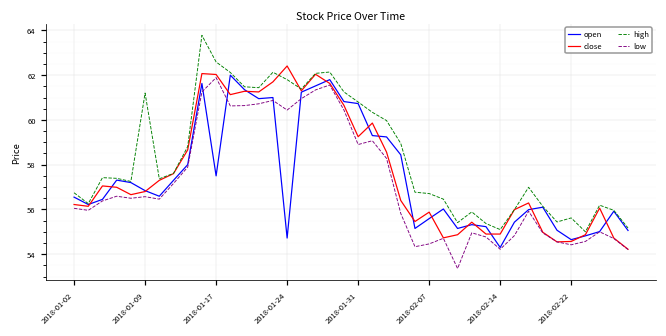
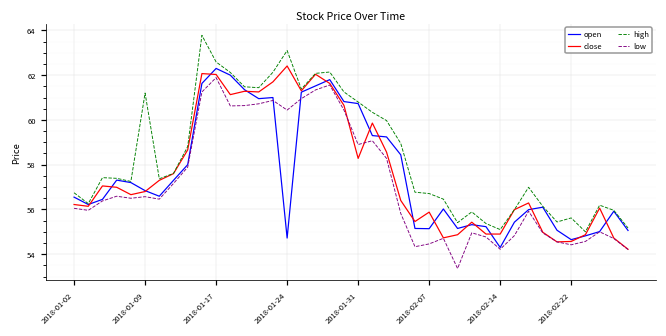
  {
    "open": {
      "2018-01-02": 56.6,
-     "2018-01-17": 57.5,
+     "2018-01-17": 62.3,
      "2018-01-24": 54.7,
-     "2018-02-07": 55.6
+     "2018-02-07": 55.1
    },
    "close": {
      "2018-01-02": 56.2,
      "2018-01-17": 62.0,
      "2018-01-24": 62.4,
-     "2018-01-31": 59.3,
+     "2018-01-31": 58.3,
      "2018-02-07": 55.9,
      "2018-02-14": 54.9
    },
    "high": {
      "2018-01-02": 56.7,
      "2018-01-09": 61.2,
      "2018-01-17": 62.6,
-     "2018-01-24": 61.8,
+     "2018-01-24": 63.1,
      "2018-02-07": 56.7,
      "2018-02-14": 55.1,
      "2018-02-22": 55.6
    },
    "low": {
      "2018-01-02": 56.1,
      "2018-01-09": 56.6,
      "2018-01-17": 61.9,
      "2018-01-24": 60.4,
      "2018-01-31": 58.9,
      "2018-02-07": 54.5,
      "2018-02-22": 54.4
    }
  }
